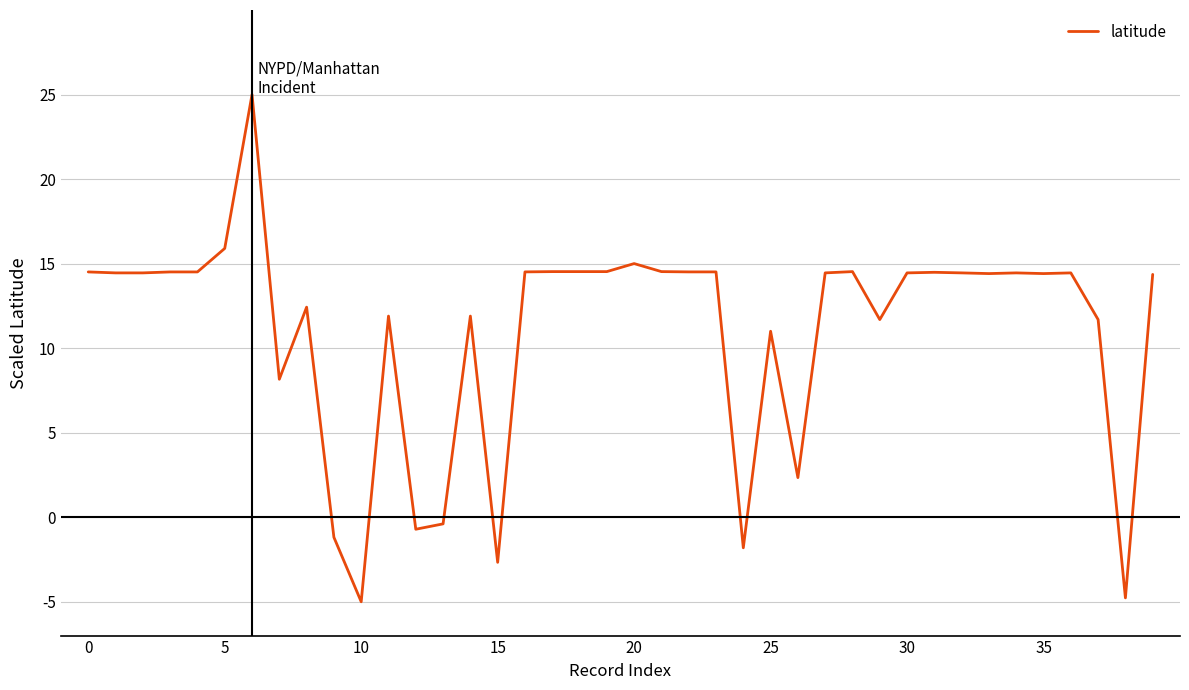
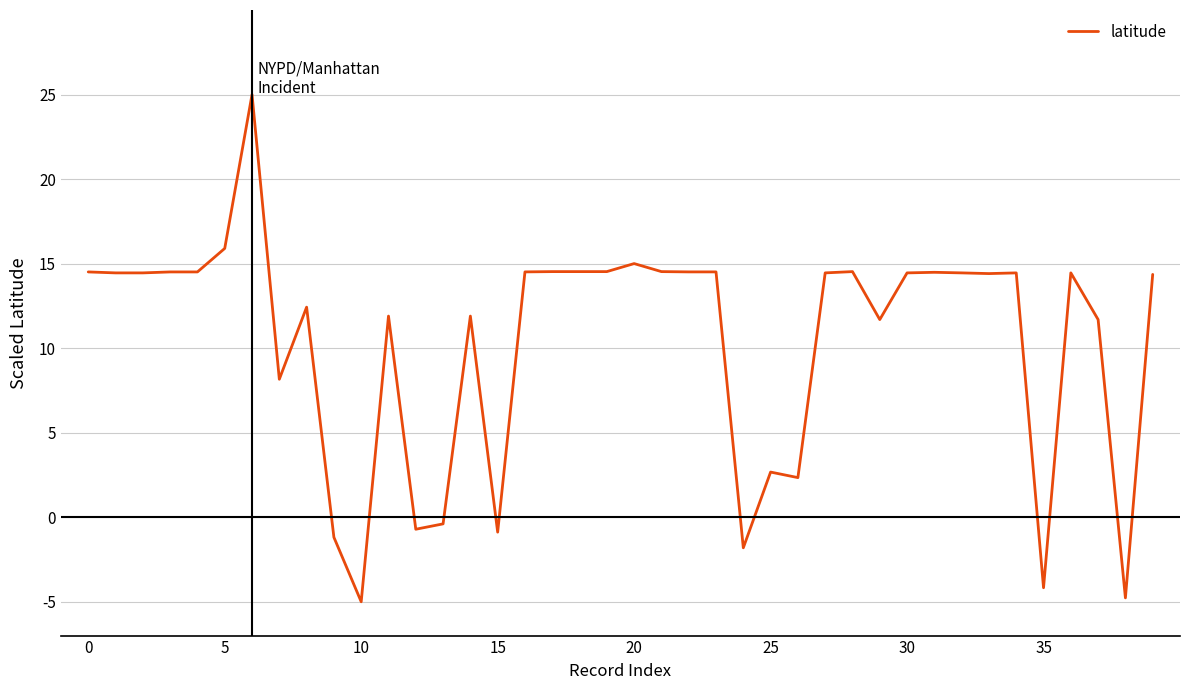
  {
    "0": 14.5,
    "5": 15.9,
    "10": -5.0,
-   "15": -2.7,
+   "15": -0.9,
    "20": 15.0,
-   "25": 11.0,
+   "25": 2.7,
    "30": 14.5,
-   "35": 14.4
+   "35": -4.2
  }
